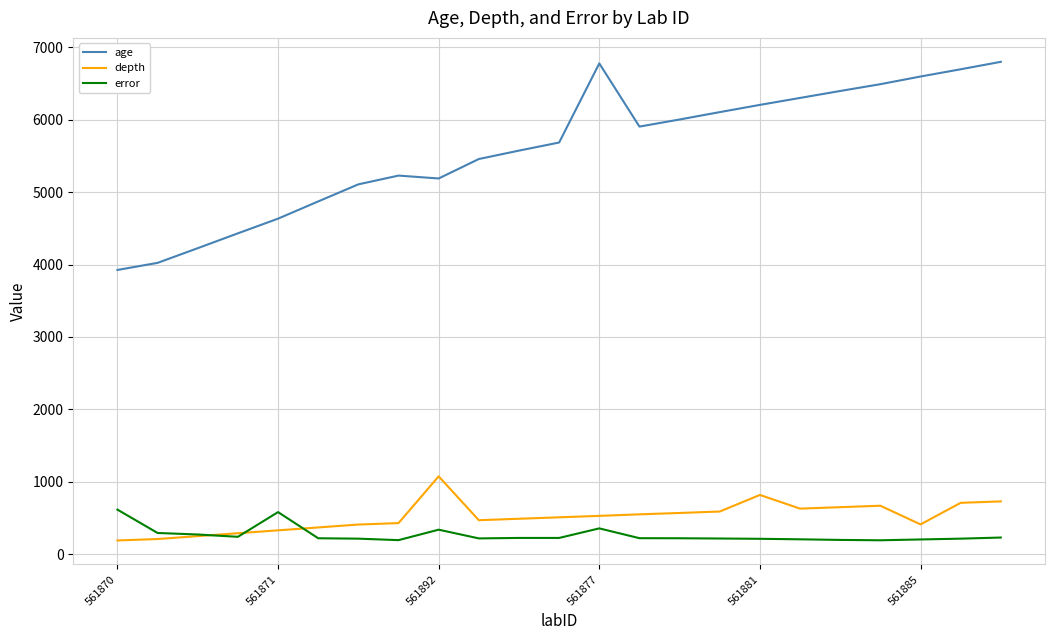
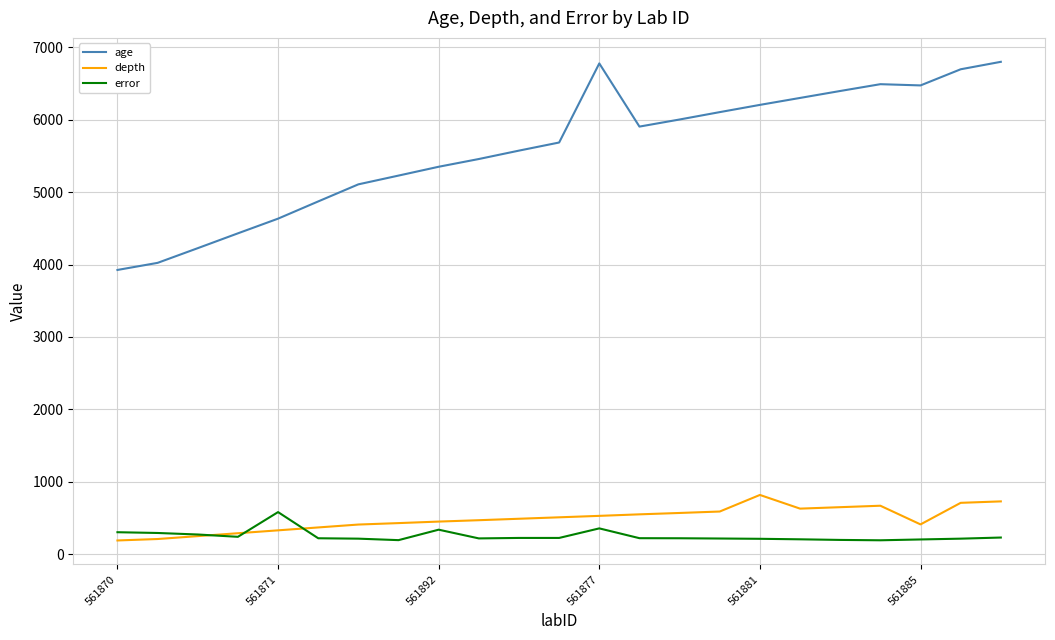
  {
    "age": {
      "561870": 3900,
      "561871": 4600,
-     "561892": 5200,
+     "561892": 5400,
      "561877": 6800,
      "561881": 6200,
-     "561885": 6600
+     "561885": 6500
    },
    "depth": {
      "561870": 200,
      "561871": 300,
-     "561892": 1100,
+     "561892": 400,
      "561877": 500,
      "561881": 800,
      "561885": 400
    },
    "error": {
-     "561870": 600,
+     "561870": 300,
      "561871": 600,
      "561892": 300,
      "561877": 400,
      "561881": 200,
      "561885": 200
    }
  }
